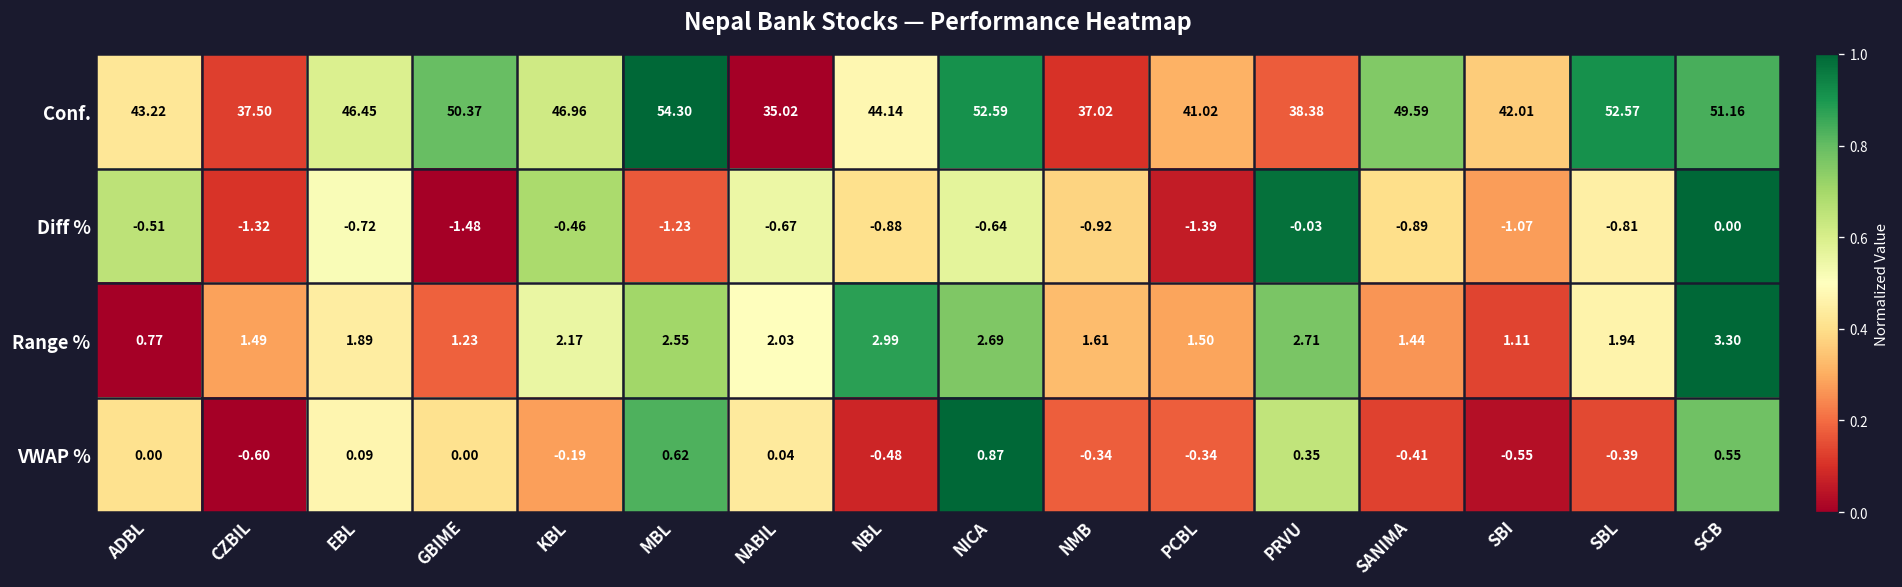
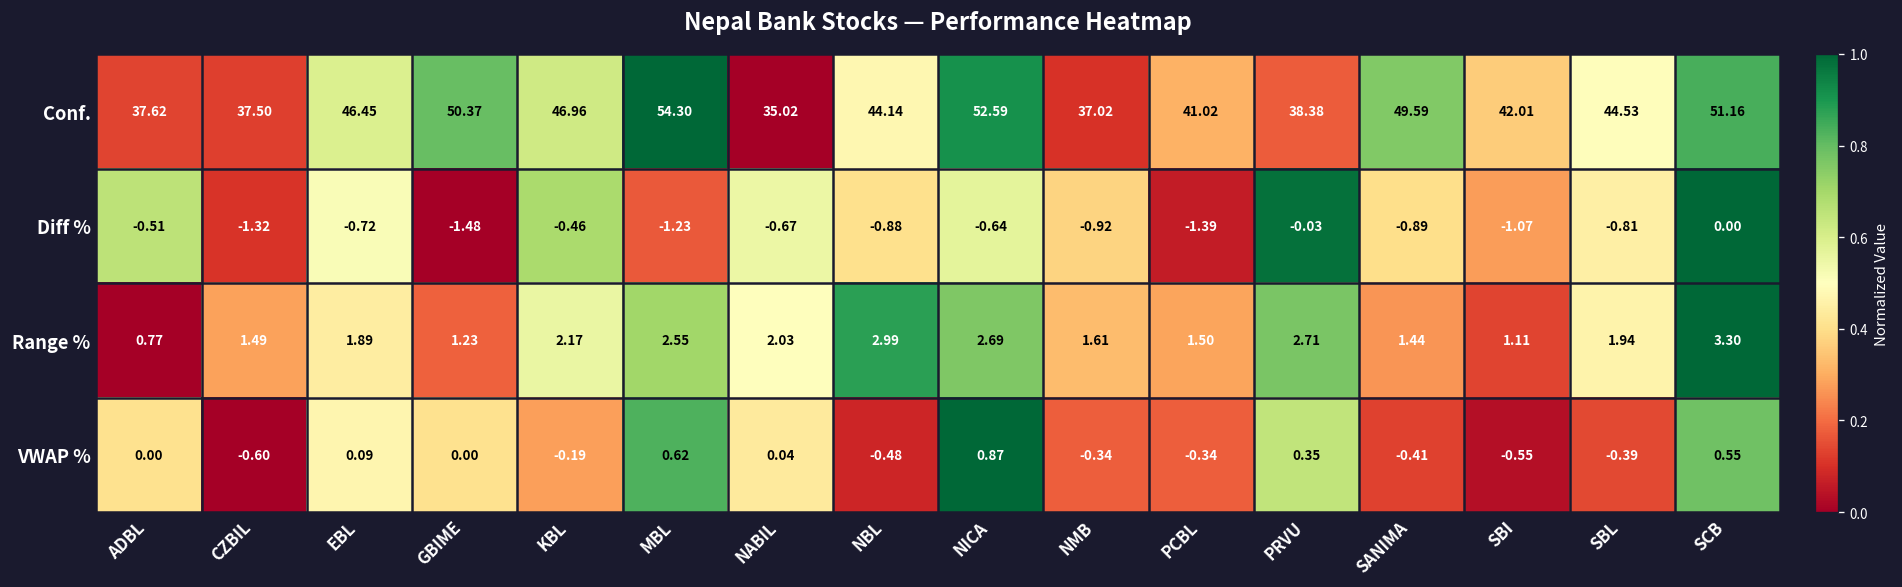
  {
    "Conf.": {
-     "ADBL": 43.22,
+     "ADBL": 37.62,
      "CZBIL": 37.50,
      "EBL": 46.45,
      "GBIME": 50.37,
      "KBL": 46.96,
      "MBL": 54.30,
      "NABIL": 35.02,
      "NBL": 44.14,
      "NICA": 52.59,
      "NMB": 37.02,
      "PCBL": 41.02,
      "PRVU": 38.38,
      "SANIMA": 49.59,
      "SBI": 42.01,
-     "SBL": 52.57,
+     "SBL": 44.53,
      "SCB": 51.16
    },
    "Diff %": {
      "ADBL": -0.51,
      "CZBIL": -1.32,
      "EBL": -0.72,
      "GBIME": -1.48,
      "KBL": -0.46,
      "MBL": -1.23,
      "NABIL": -0.67,
      "NBL": -0.88,
      "NICA": -0.64,
      "NMB": -0.92,
      "PCBL": -1.39,
      "PRVU": -0.03,
      "SANIMA": -0.89,
      "SBI": -1.07,
      "SBL": -0.81,
      "SCB": 0.00
    },
    "Range %": {
      "ADBL": 0.77,
      "CZBIL": 1.49,
      "EBL": 1.89,
      "GBIME": 1.23,
      "KBL": 2.17,
      "MBL": 2.55,
      "NABIL": 2.03,
      "NBL": 2.99,
      "NICA": 2.69,
      "NMB": 1.61,
      "PCBL": 1.50,
      "PRVU": 2.71,
      "SANIMA": 1.44,
      "SBI": 1.11,
      "SBL": 1.94,
      "SCB": 3.30
    },
    "VWAP %": {
      "ADBL": 0.00,
      "CZBIL": -0.60,
      "EBL": 0.09,
      "GBIME": 0.00,
      "KBL": -0.19,
      "MBL": 0.62,
      "NABIL": 0.04,
      "NBL": -0.48,
      "NICA": 0.87,
      "NMB": -0.34,
      "PCBL": -0.34,
      "PRVU": 0.35,
      "SANIMA": -0.41,
      "SBI": -0.55,
      "SBL": -0.39,
      "SCB": 0.55
    }
  }
